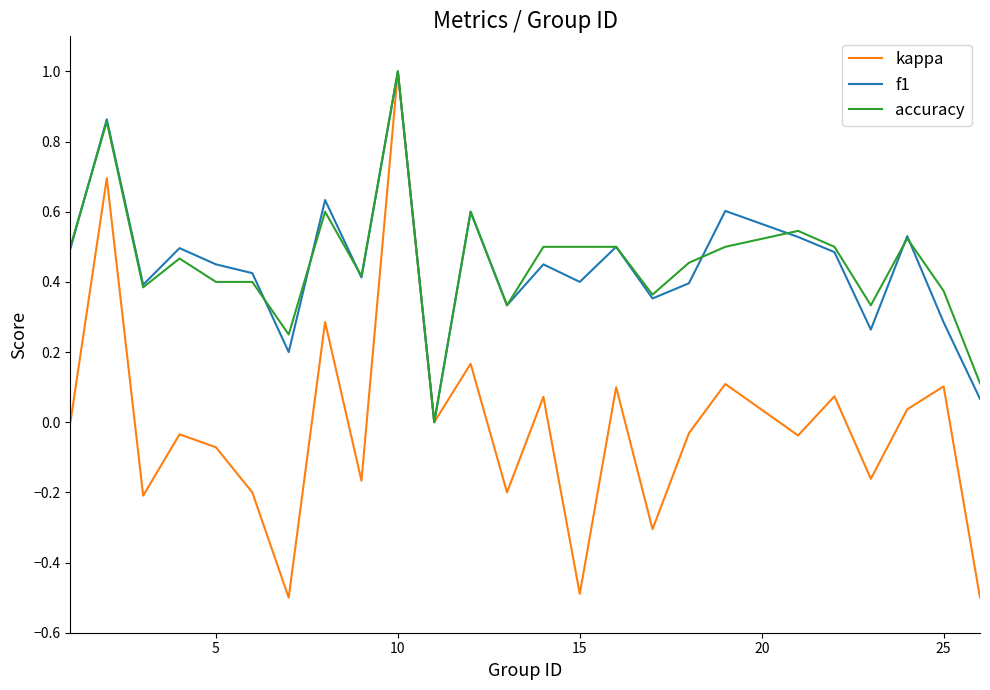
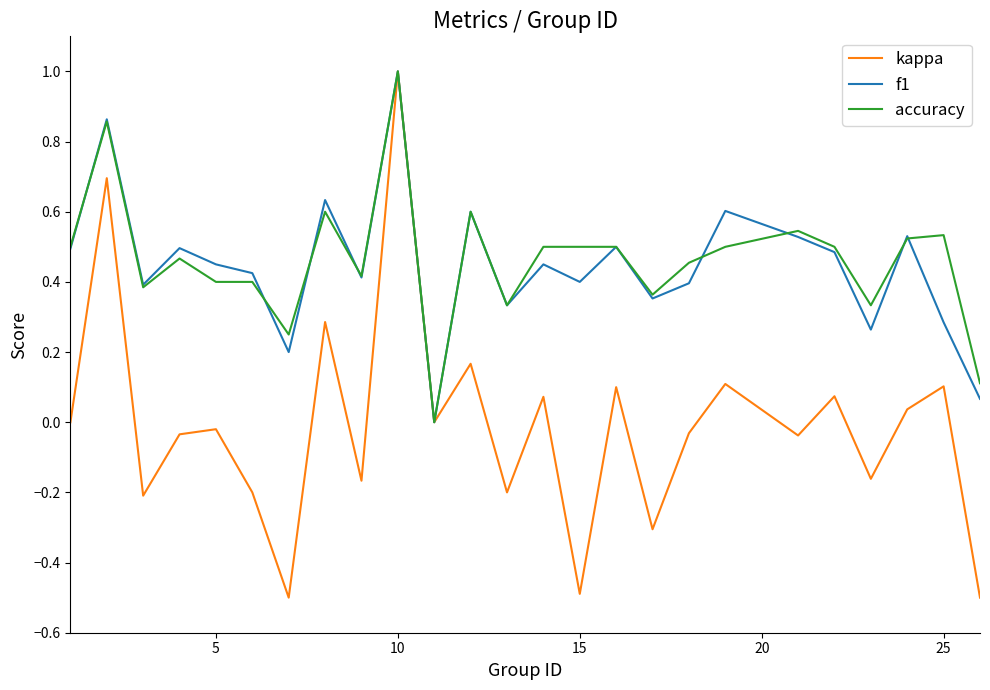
  {
    "kappa": {
-     "5": -0.07,
+     "5": -0.02,
      "15": -0.49,
      "25": 0.10
    },
    "f1": {
      "5": 0.45,
      "15": 0.40,
      "25": 0.28
    },
    "accuracy": {
      "5": 0.40,
      "15": 0.50,
-     "25": 0.37
+     "25": 0.53
    }
  }
